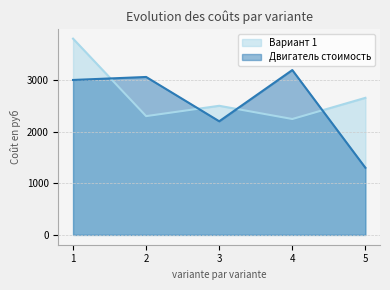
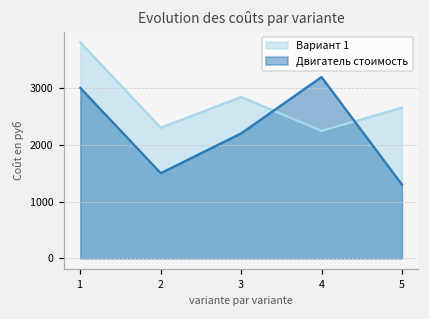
  {
    "Вариант 1": {
      "1": 3800,
      "2": 2300,
-     "3": 2500,
+     "3": 2800,
      "4": 2200,
      "5": 2700
    },
    "Двигатель стоимость": {
      "1": 3000,
-     "2": 3100,
+     "2": 1500,
      "3": 2200,
      "4": 3200,
      "5": 1300
    }
  }
